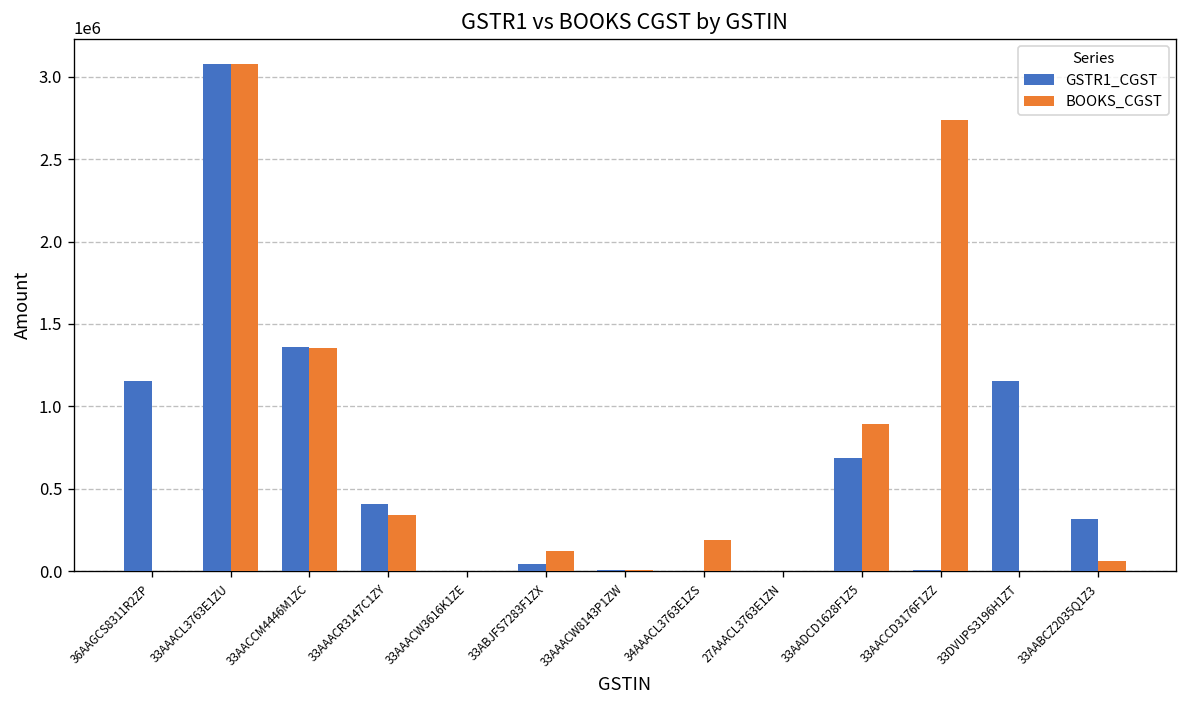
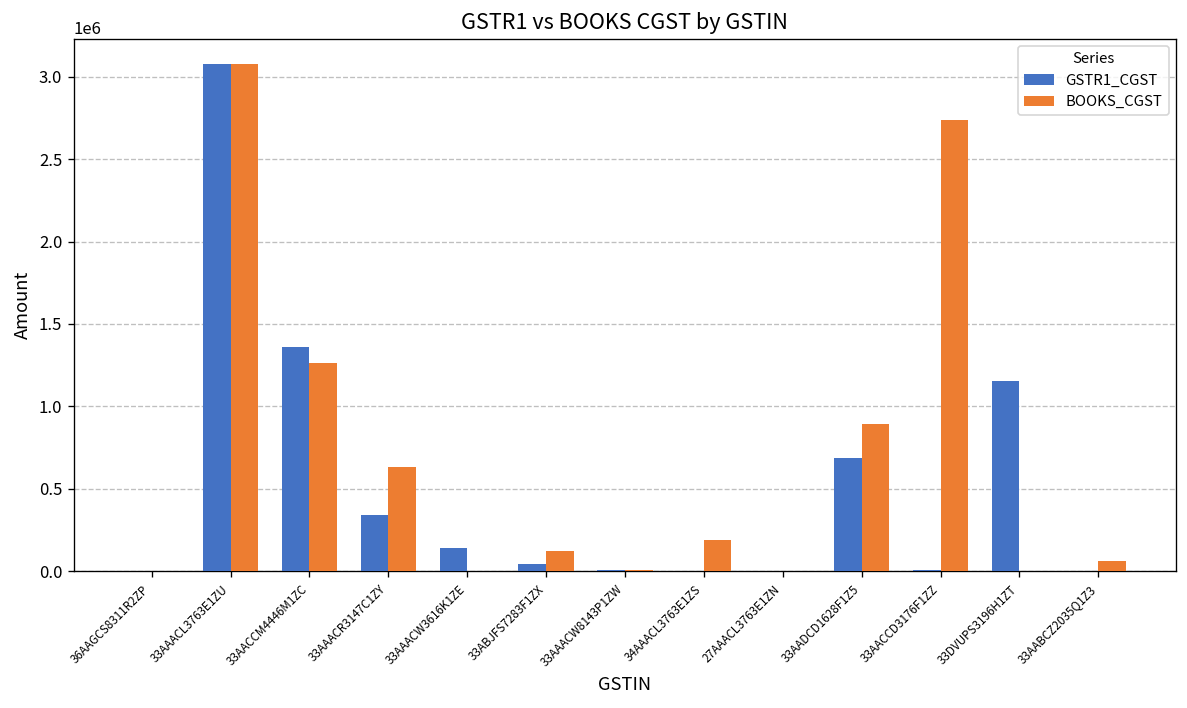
  {
    "GSTR1_CGST": {
-     "36AAGCS8311R2ZP": 1150000,
+     "36AAGCS8311R2ZP": 0,
      "33AAACL3763E1ZU": 3080000,
      "33AACCM4446M1ZC": 1360000,
-     "33AAACR3147C1ZY": 410000,
-     "33AAACW3616K1ZE": 0,
+     "33AAACR3147C1ZY": 340000,
+     "33AAACW3616K1ZE": 140000,
      "33ABJFS7283F1ZX": 50000,
      "34AAACL3763E1ZS": 0,
      "27AAACL3763E1ZN": 0,
      "33AADCD1628F1Z5": 680000,
      "33DVUPS3196H1ZT": 1160000,
-     "33AABCZ2035Q1Z3": 320000
+     "33AABCZ2035Q1Z3": 0
    },
    "BOOKS_CGST": {
      "36AAGCS8311R2ZP": 0,
      "33AAACL3763E1ZU": 3080000,
-     "33AACCM4446M1ZC": 1350000,
-     "33AAACR3147C1ZY": 340000,
+     "33AACCM4446M1ZC": 1260000,
+     "33AAACR3147C1ZY": 630000,
      "33ABJFS7283F1ZX": 120000,
      "34AAACL3763E1ZS": 190000,
      "27AAACL3763E1ZN": 0,
      "33AADCD1628F1Z5": 890000,
      "33AACCD3176F1ZZ": 2740000,
      "33DVUPS3196H1ZT": 0,
      "33AABCZ2035Q1Z3": 60000
    }
  }
